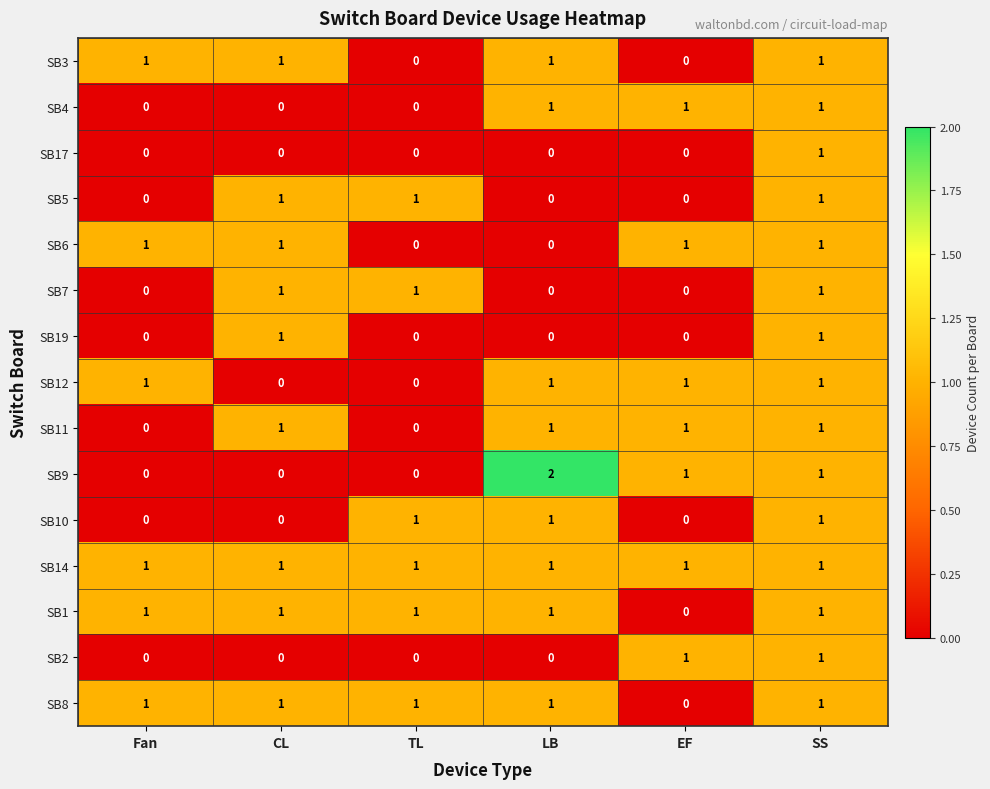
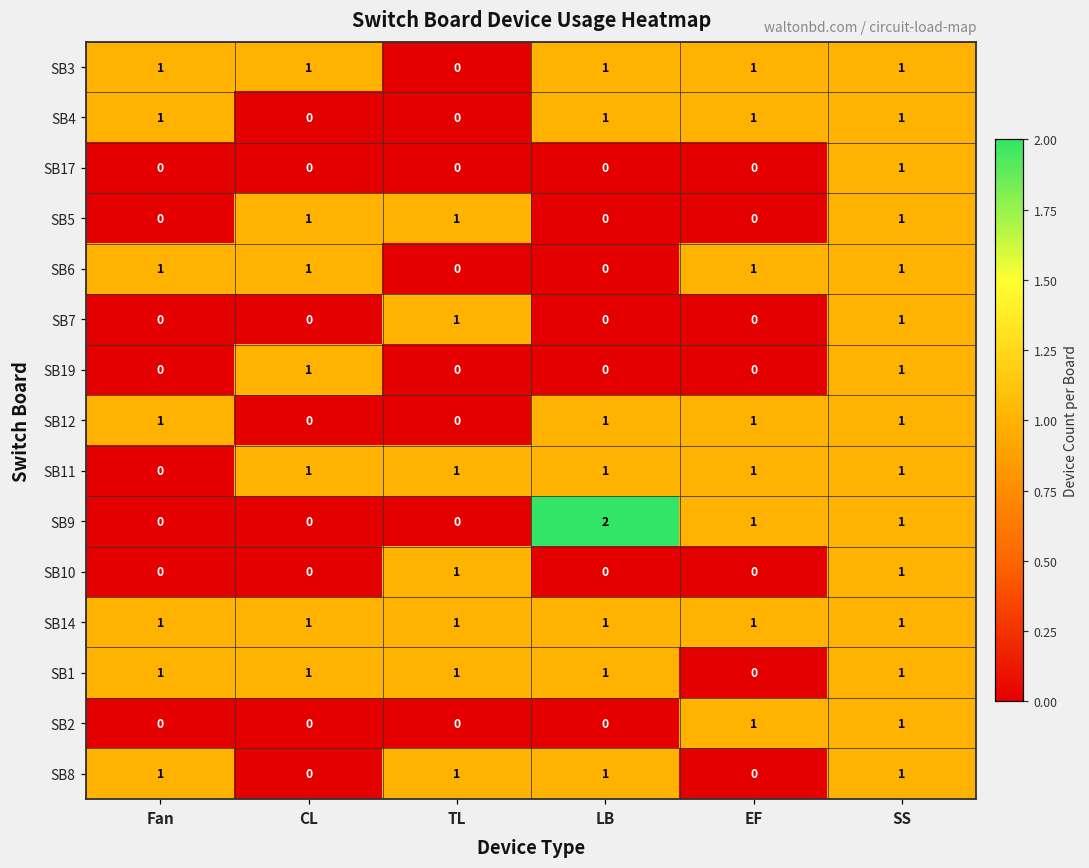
  {
    "SB3": {
      "Fan": 1,
      "CL": 1,
      "TL": 0,
      "LB": 1,
-     "EF": 0,
+     "EF": 1,
      "SS": 1
    },
    "SB4": {
-     "Fan": 0,
+     "Fan": 1,
      "CL": 0,
      "TL": 0,
      "LB": 1,
      "EF": 1,
      "SS": 1
    },
    "SB17": {
      "Fan": 0,
      "CL": 0,
      "TL": 0,
      "LB": 0,
      "EF": 0,
      "SS": 1
    },
    "SB5": {
      "Fan": 0,
      "CL": 1,
      "TL": 1,
      "LB": 0,
      "EF": 0,
      "SS": 1
    },
    "SB6": {
      "Fan": 1,
      "CL": 1,
      "TL": 0,
      "LB": 0,
      "EF": 1,
      "SS": 1
    },
    "SB7": {
      "Fan": 0,
-     "CL": 1,
+     "CL": 0,
      "TL": 1,
      "LB": 0,
      "EF": 0,
      "SS": 1
    },
    "SB19": {
      "Fan": 0,
      "CL": 1,
      "TL": 0,
      "LB": 0,
      "EF": 0,
      "SS": 1
    },
    "SB12": {
      "Fan": 1,
      "CL": 0,
      "TL": 0,
      "LB": 1,
      "EF": 1,
      "SS": 1
    },
    "SB11": {
      "Fan": 0,
      "CL": 1,
-     "TL": 0,
+     "TL": 1,
      "LB": 1,
      "EF": 1,
      "SS": 1
    },
    "SB9": {
      "Fan": 0,
      "CL": 0,
      "TL": 0,
      "LB": 2,
      "EF": 1,
      "SS": 1
    },
    "SB10": {
      "Fan": 0,
      "CL": 0,
      "TL": 1,
-     "LB": 1,
+     "LB": 0,
      "EF": 0,
      "SS": 1
    },
    "SB14": {
      "Fan": 1,
      "CL": 1,
      "TL": 1,
      "LB": 1,
      "EF": 1,
      "SS": 1
    },
    "SB1": {
      "Fan": 1,
      "CL": 1,
      "TL": 1,
      "LB": 1,
      "EF": 0,
      "SS": 1
    },
    "SB2": {
      "Fan": 0,
      "CL": 0,
      "TL": 0,
      "LB": 0,
      "EF": 1,
      "SS": 1
    },
    "SB8": {
      "Fan": 1,
-     "CL": 1,
+     "CL": 0,
      "TL": 1,
      "LB": 1,
      "EF": 0,
      "SS": 1
    }
  }
